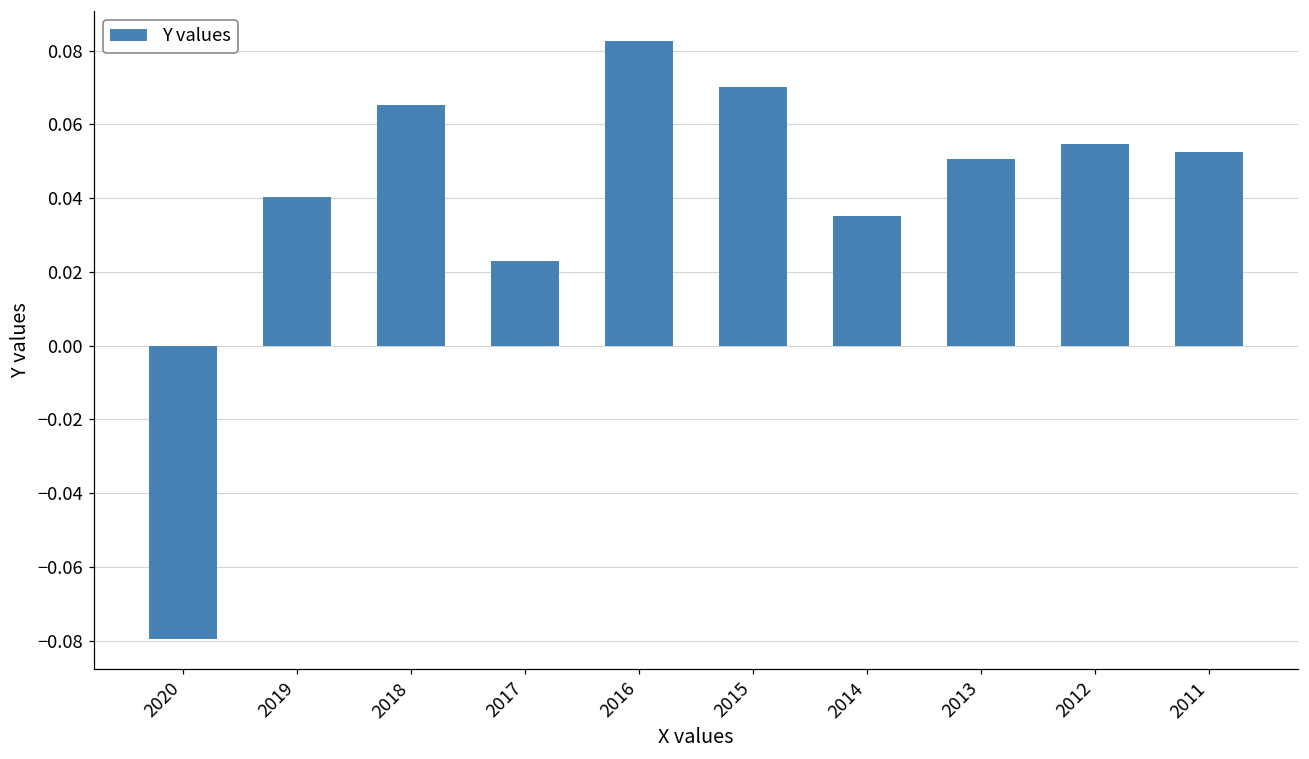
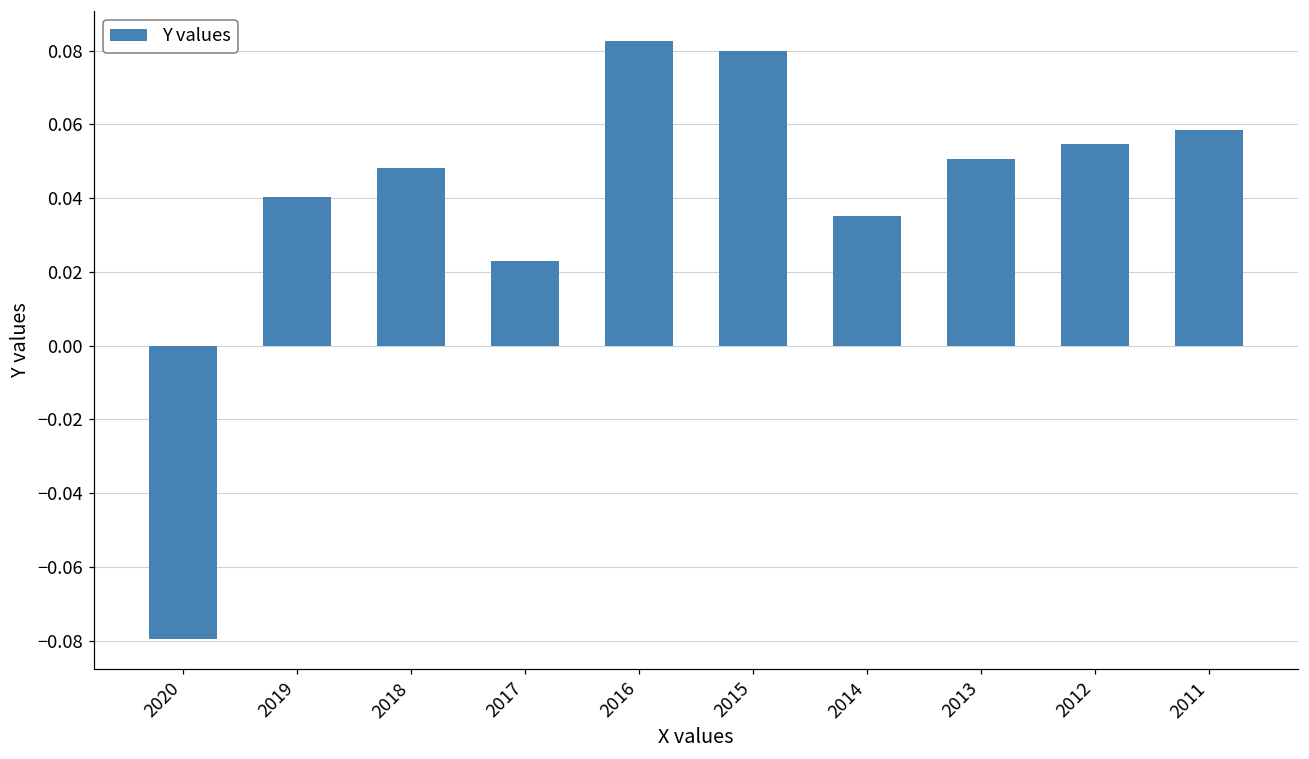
  {
    "2020": -0.080,
    "2019": 0.040,
-   "2018": 0.065,
+   "2018": 0.048,
    "2017": 0.023,
    "2016": 0.083,
-   "2015": 0.07,
+   "2015": 0.08,
    "2014": 0.035,
    "2013": 0.051,
    "2012": 0.055,
-   "2011": 0.052
+   "2011": 0.058
  }
